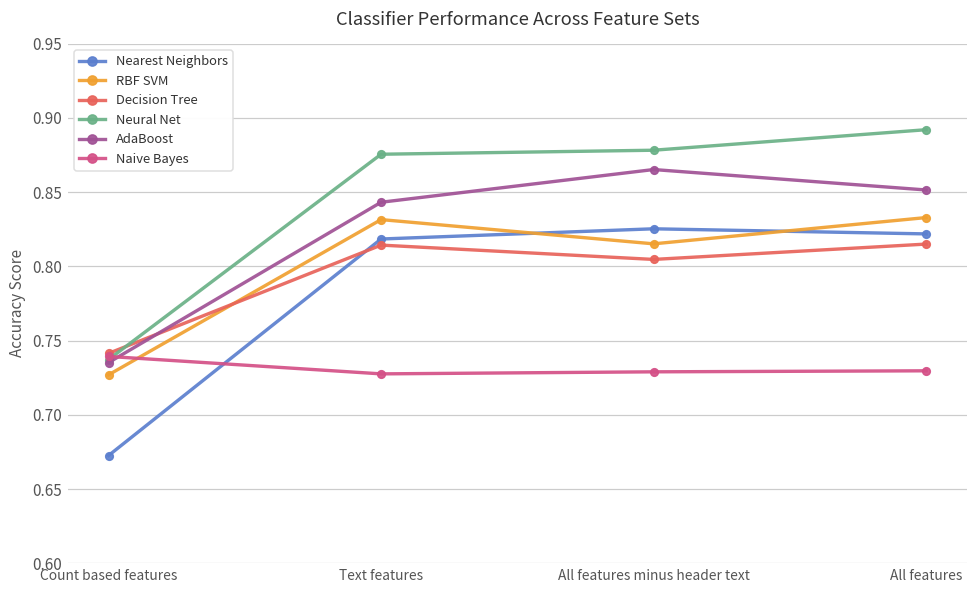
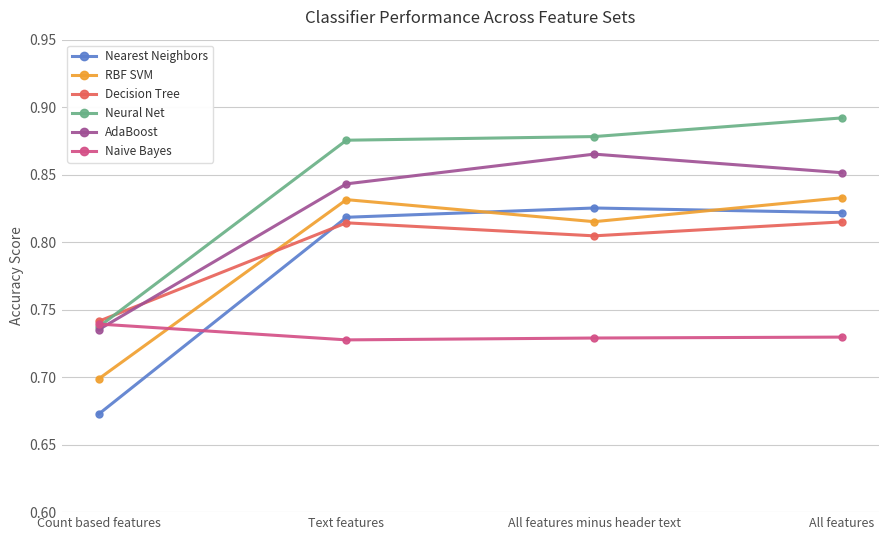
  {
    "Nearest Neighbors": {
      "Count based features": 0.673,
      "Text features": 0.818,
      "All features minus header text": 0.825,
      "All features": 0.822
    },
    "RBF SVM": {
-     "Count based features": 0.727,
+     "Count based features": 0.699,
      "Text features": 0.831,
      "All features minus header text": 0.815,
      "All features": 0.833
    },
    "Neural Net": {
      "Count based features": 0.737,
      "Text features": 0.876,
      "All features minus header text": 0.878,
      "All features": 0.892
    }
  }
